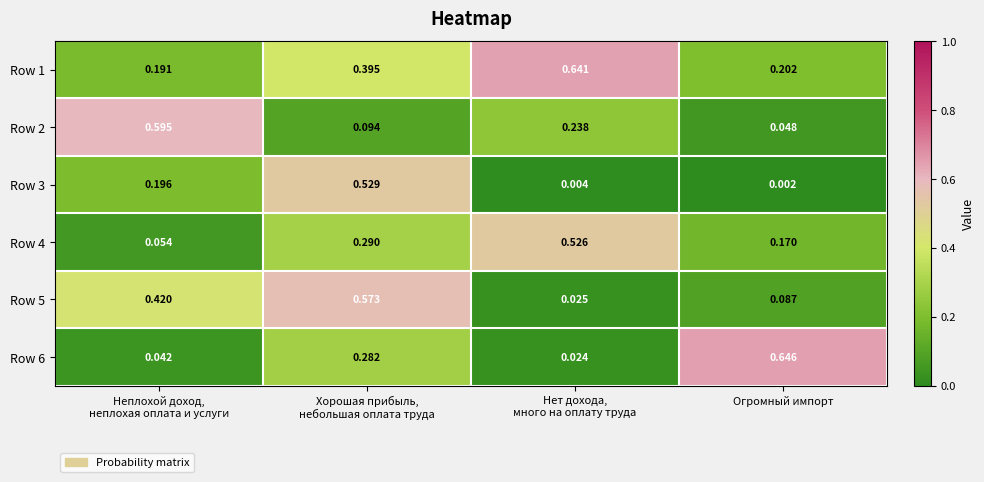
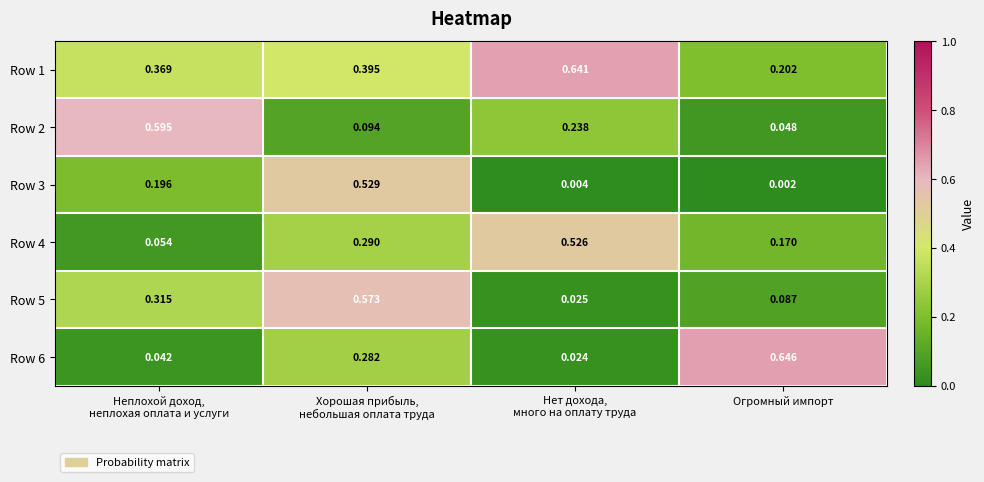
  {
    "Row 1": {
-     "Неплохой доход, неплохая оплата и услуги": 0.191,
+     "Неплохой доход, неплохая оплата и услуги": 0.369,
      "Хорошая прибыль, небольшая оплата труда": 0.395,
      "Нет дохода, много на оплату труда": 0.641,
      "Огромный импорт": 0.202
    },
    "Row 2": {
      "Неплохой доход, неплохая оплата и услуги": 0.595,
      "Хорошая прибыль, небольшая оплата труда": 0.094,
      "Нет дохода, много на оплату труда": 0.238,
      "Огромный импорт": 0.048
    },
    "Row 3": {
      "Неплохой доход, неплохая оплата и услуги": 0.196,
      "Хорошая прибыль, небольшая оплата труда": 0.529,
      "Нет дохода, много на оплату труда": 0.004,
      "Огромный импорт": 0.002
    },
    "Row 4": {
      "Неплохой доход, неплохая оплата и услуги": 0.054,
      "Хорошая прибыль, небольшая оплата труда": 0.290,
      "Нет дохода, много на оплату труда": 0.526,
      "Огромный импорт": 0.170
    },
    "Row 5": {
-     "Неплохой доход, неплохая оплата и услуги": 0.420,
+     "Неплохой доход, неплохая оплата и услуги": 0.315,
      "Хорошая прибыль, небольшая оплата труда": 0.573,
      "Нет дохода, много на оплату труда": 0.025,
      "Огромный импорт": 0.087
    },
    "Row 6": {
      "Неплохой доход, неплохая оплата и услуги": 0.042,
      "Хорошая прибыль, небольшая оплата труда": 0.282,
      "Нет дохода, много на оплату труда": 0.024,
      "Огромный импорт": 0.646
    }
  }
